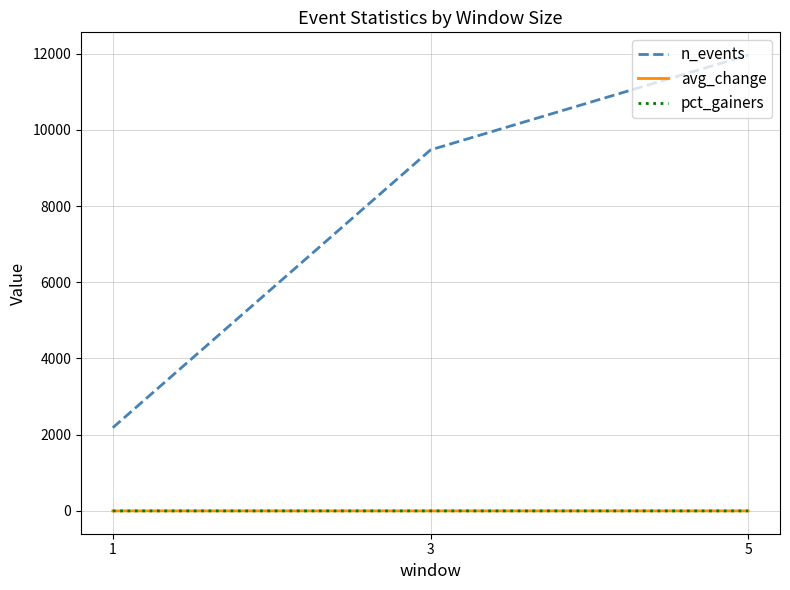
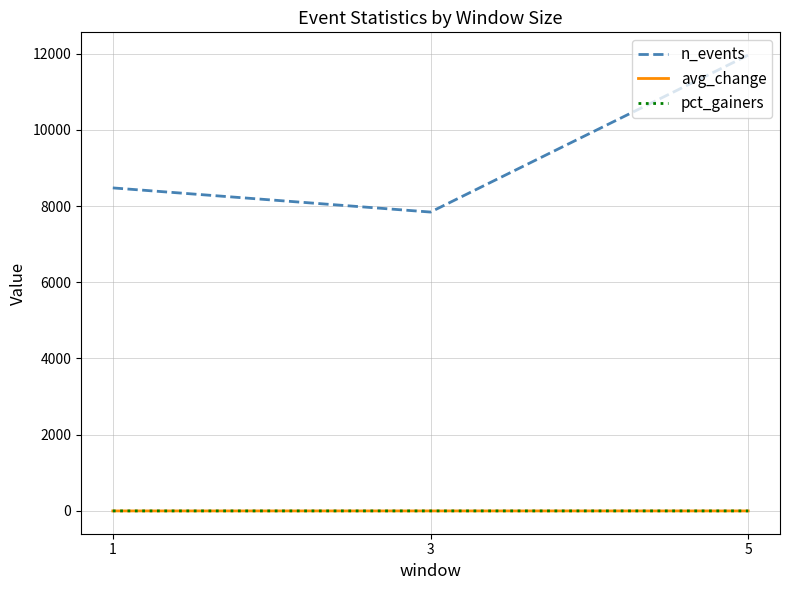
  {
    "n_events": {
-     "1": 2200,
-     "3": 9500
+     "1": 8500,
+     "3": 7800
    },
    "pct_gainers": {
      "1": 0,
      "3": 0,
      "5": 0
    }
  }
